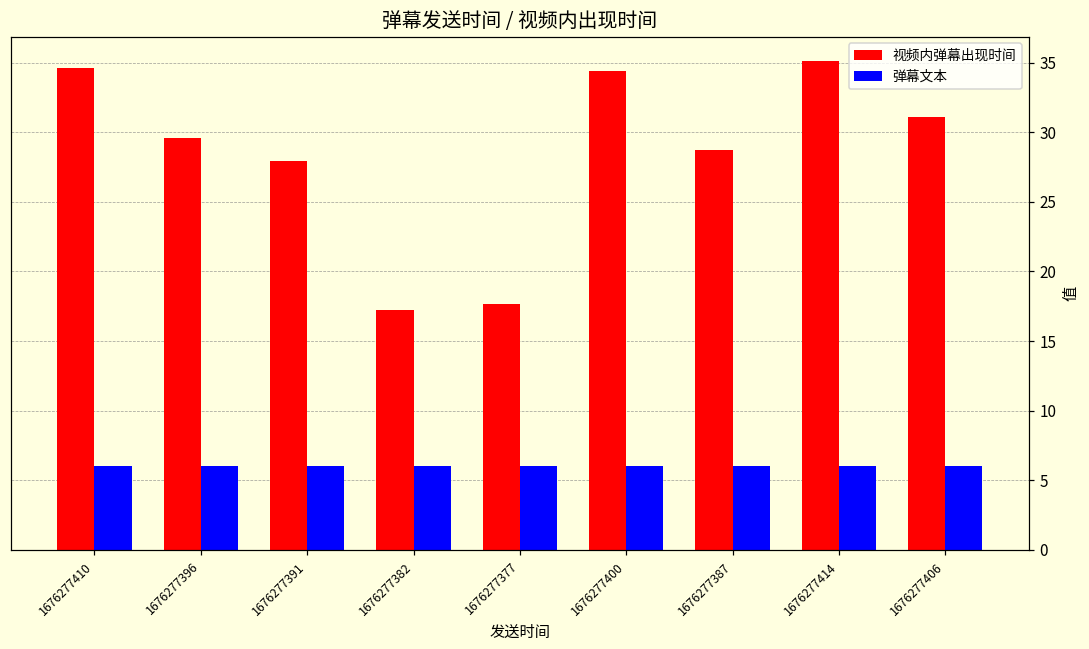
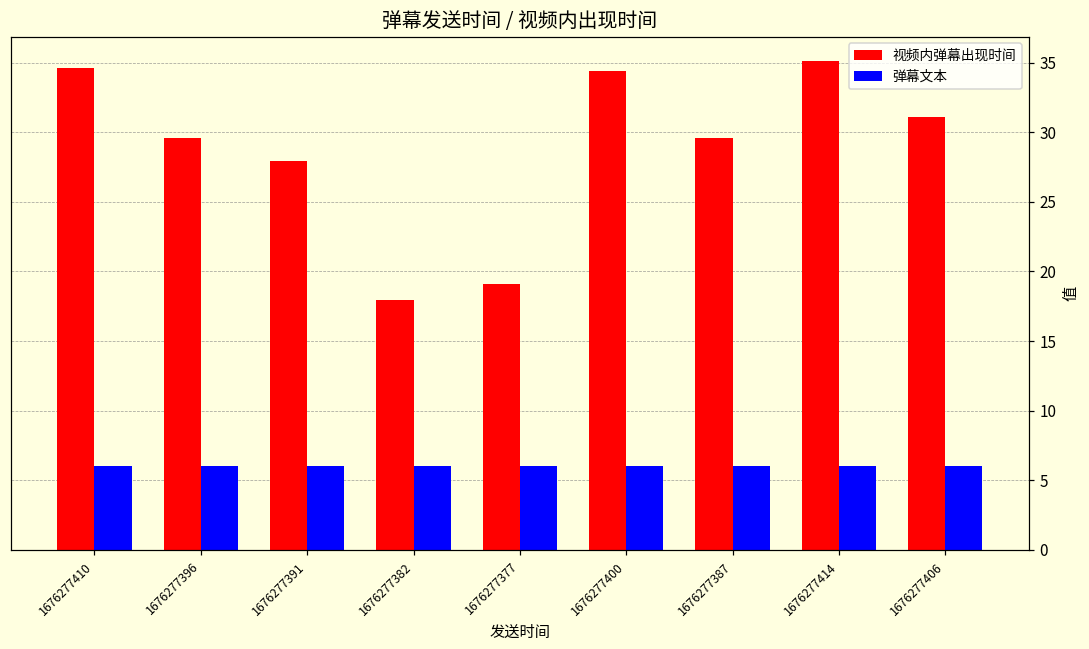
  {
    "视频内弹幕出现时间": {
      "1676277410": 34.6,
      "1676277396": 29.6,
      "1676277391": 28.0,
-     "1676277382": 17.2,
-     "1676277377": 17.7,
+     "1676277382": 18.0,
+     "1676277377": 19.1,
      "1676277400": 34.4,
-     "1676277387": 28.7,
+     "1676277387": 29.6,
      "1676277414": 35.1,
      "1676277406": 31.1
    },
    "弹幕文本": {
      "1676277410": 6.0,
      "1676277396": 6.0,
      "1676277391": 6.0,
      "1676277382": 6.0,
      "1676277377": 6.0,
      "1676277400": 6.0,
      "1676277387": 6.0,
      "1676277414": 6.0,
      "1676277406": 6.0
    }
  }
